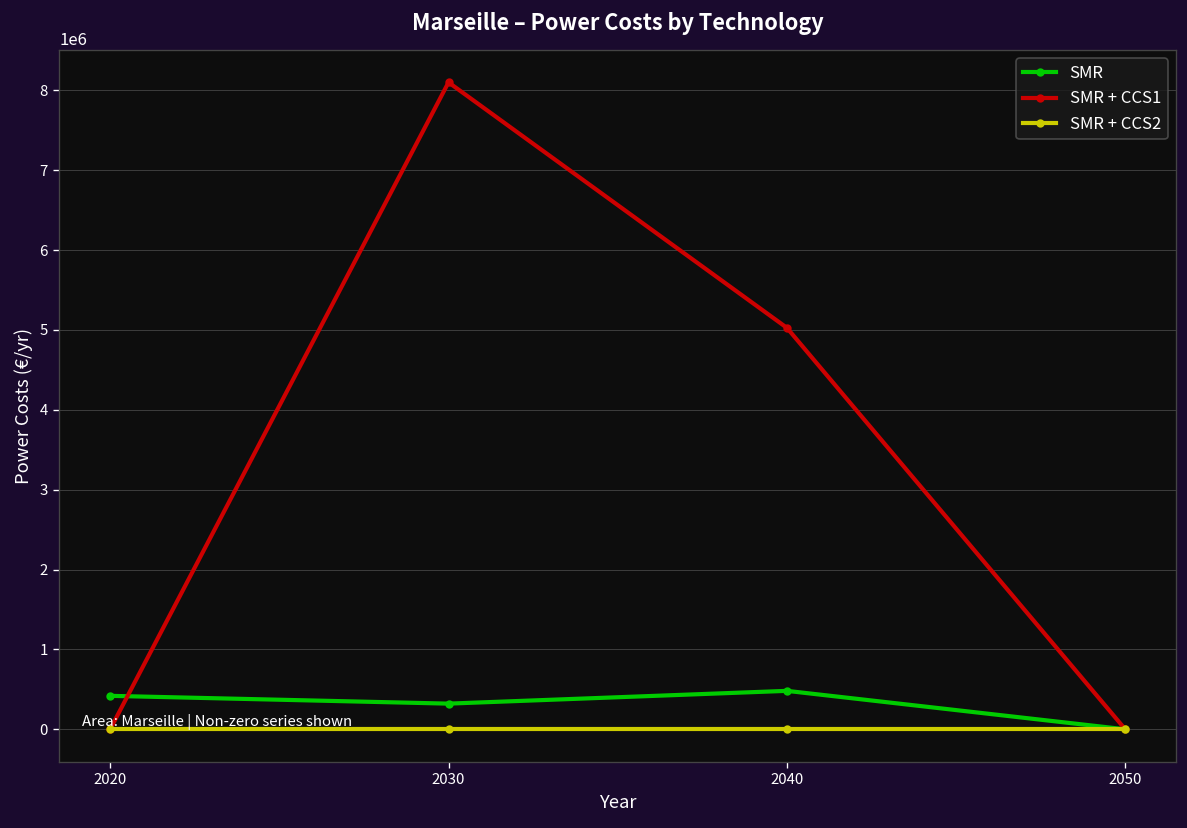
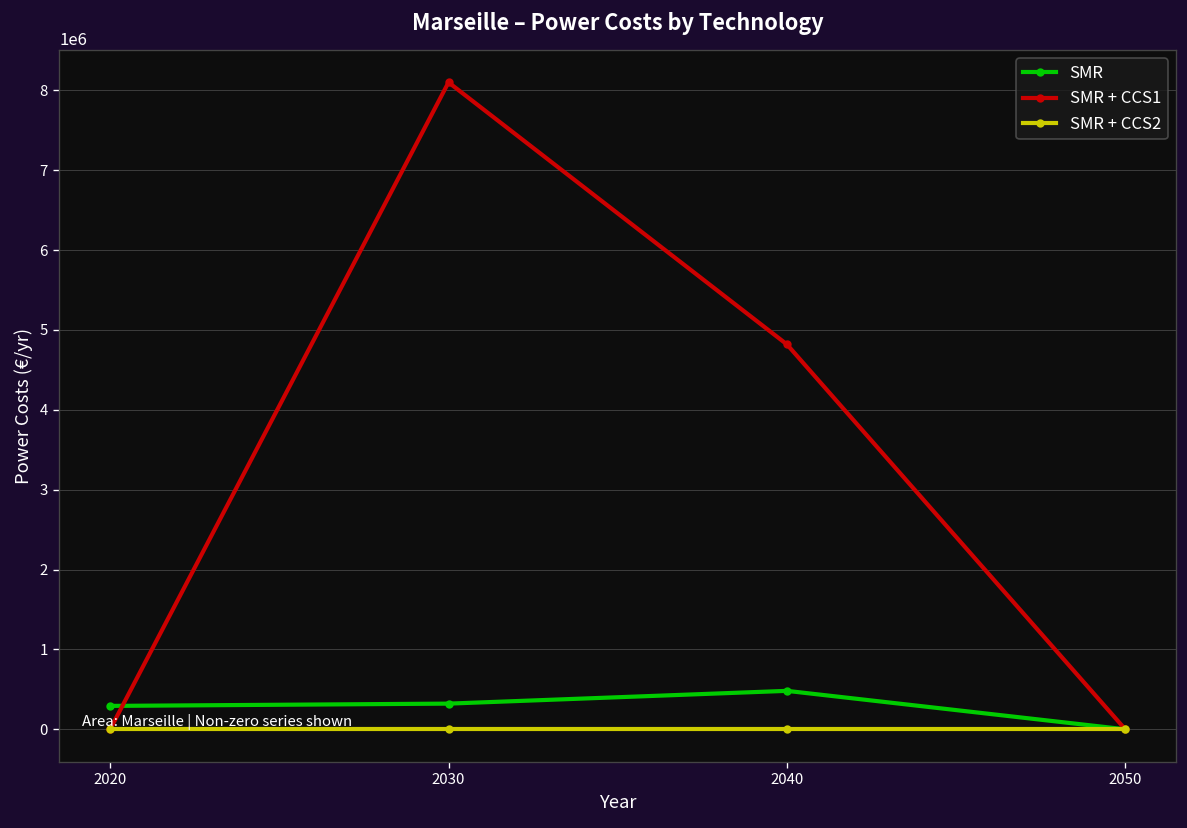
  {
    "SMR": {
-     "2020": 400000,
+     "2020": 300000,
      "2030": 300000,
      "2040": 500000
    },
    "SMR + CCS1": {
      "2030": 8100000,
-     "2040": 5000000
+     "2040": 4800000
    },
    "SMR + CCS2": {
      "2030": 0,
      "2040": 0
    }
  }
